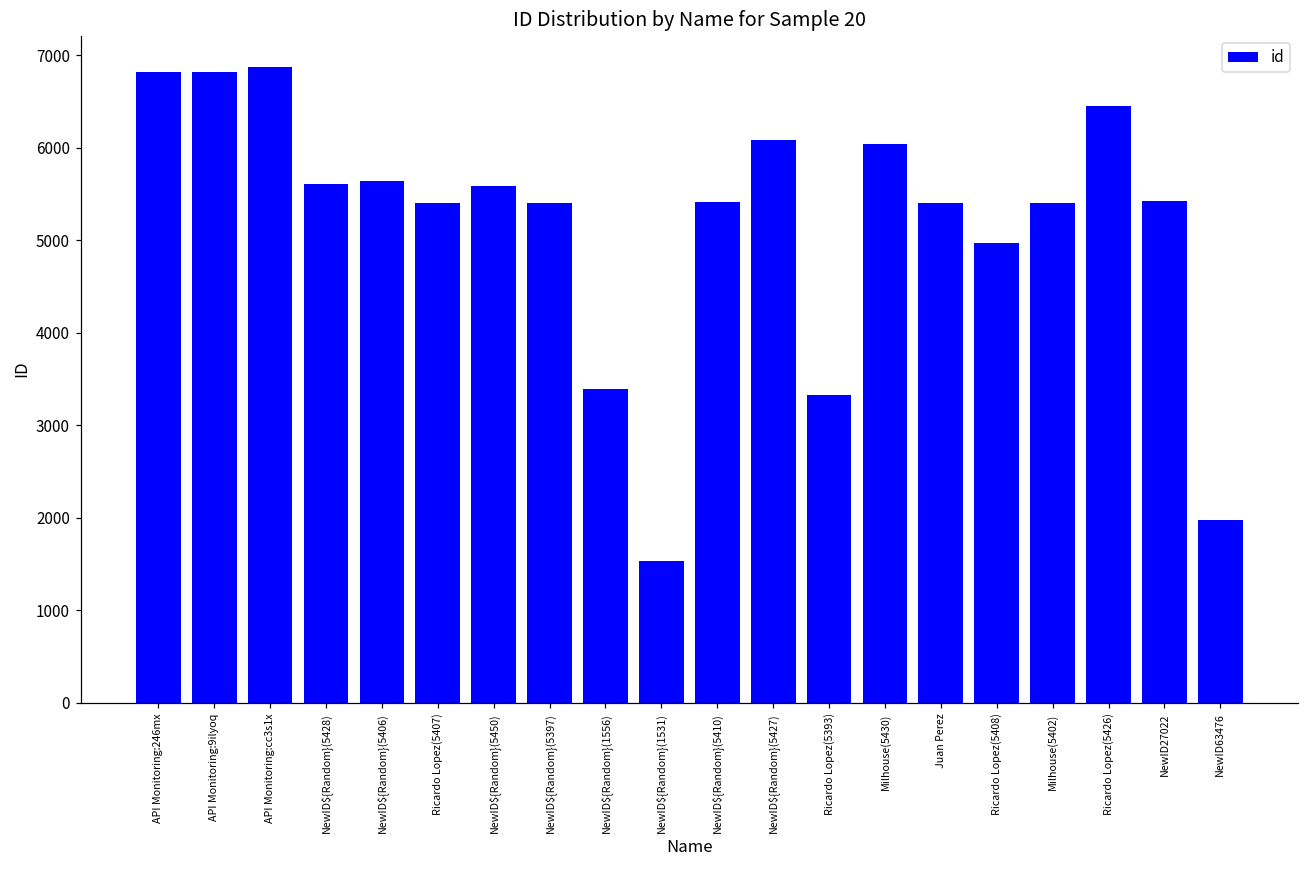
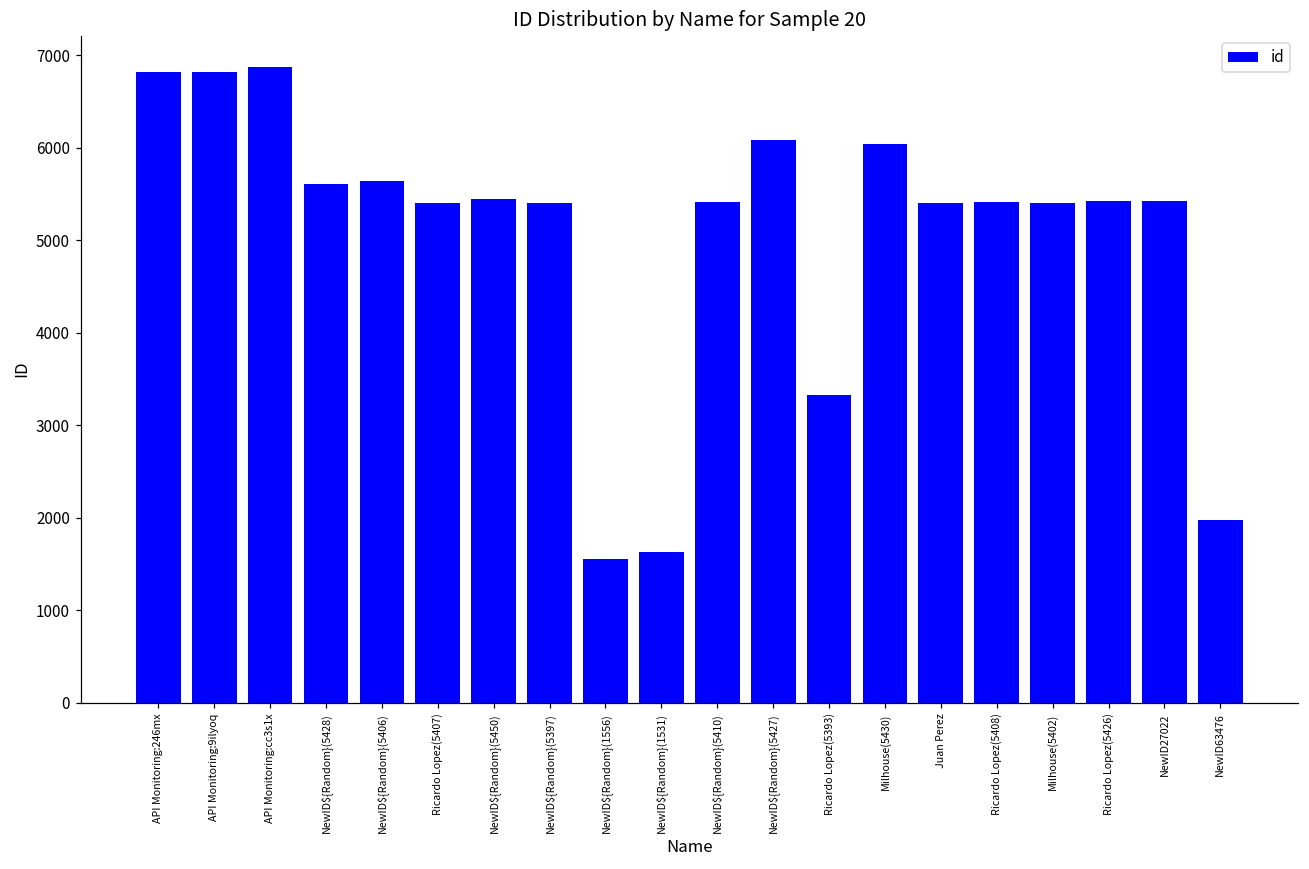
  {
    "API Monitoring:246mx": 6800,
    "API Monitoring:9ilyoq": 6800,
    "API Monitoring:cc3s1x": 6900,
    "NewID${Random}(5428)": 5600,
    "NewID${Random}(5406)": 5600,
    "Ricardo Lopez(5407)": 5400,
-   "NewID${Random}(5450)": 5600,
+   "NewID${Random}(5450)": 5500,
    "NewID${Random}(5397)": 5400,
-   "NewID${Random}(1556)": 3400,
-   "NewID${Random}(1531)": 1500,
+   "NewID${Random}(1556)": 1600,
+   "NewID${Random}(1531)": 1600,
    "NewID${Random}(5410)": 5400,
    "NewID${Random}(5427)": 6100,
    "Ricardo Lopez(5393)": 3300,
    "Milhouse(5430)": 6000,
    "Juan Perez": 5400,
-   "Ricardo Lopez(5408)": 5000,
+   "Ricardo Lopez(5408)": 5400,
    "Milhouse(5402)": 5400,
-   "Ricardo Lopez(5426)": 6500,
+   "Ricardo Lopez(5426)": 5400,
    "NewID27022": 5400,
    "NewID63476": 2000
  }
